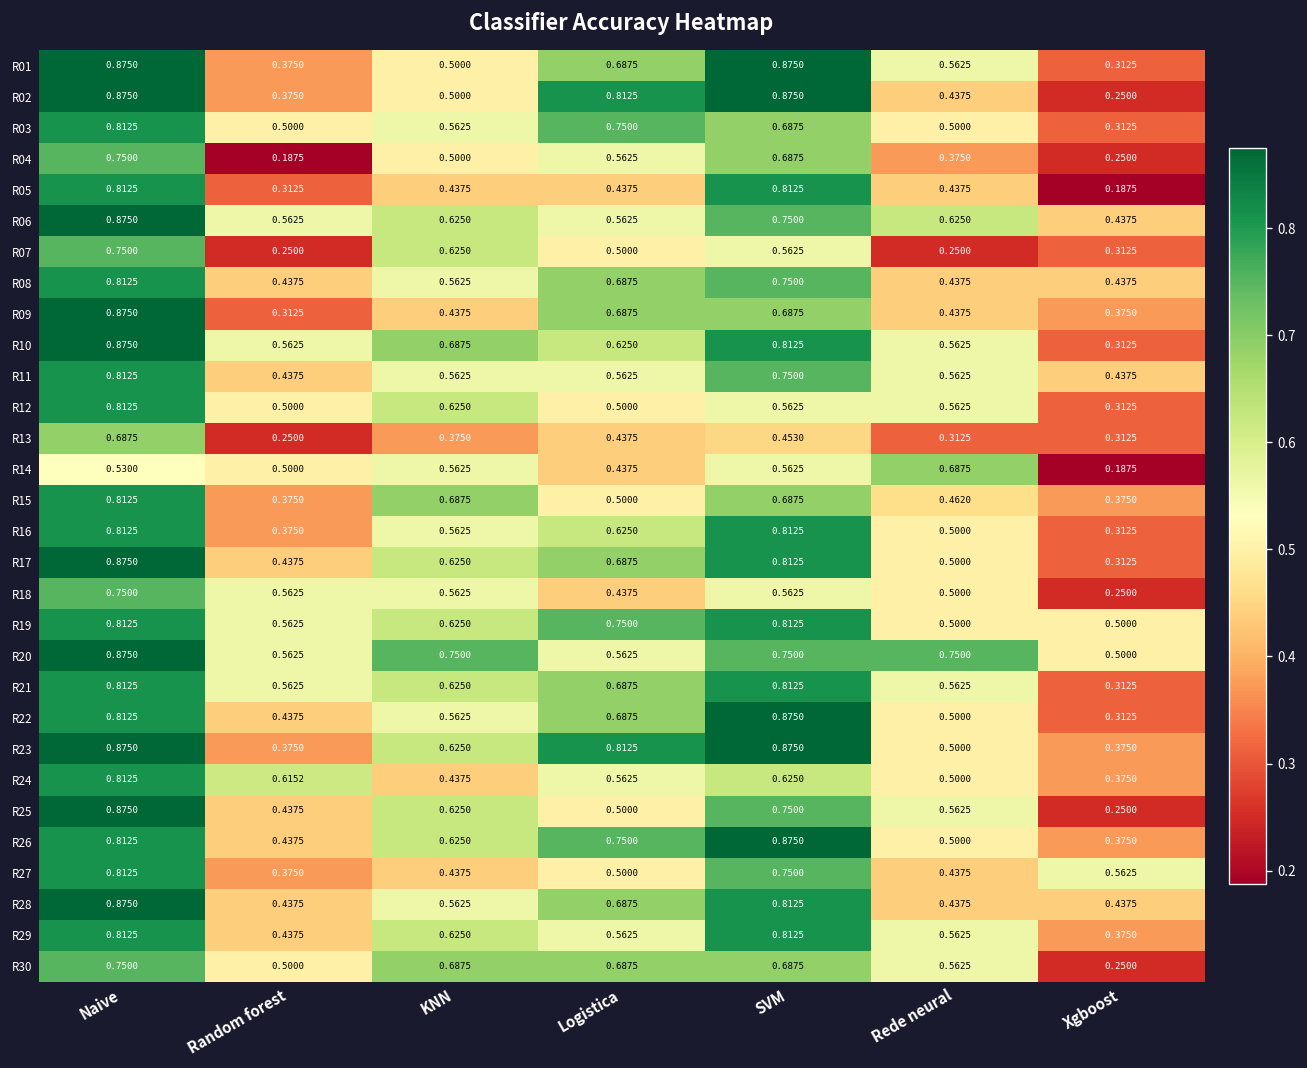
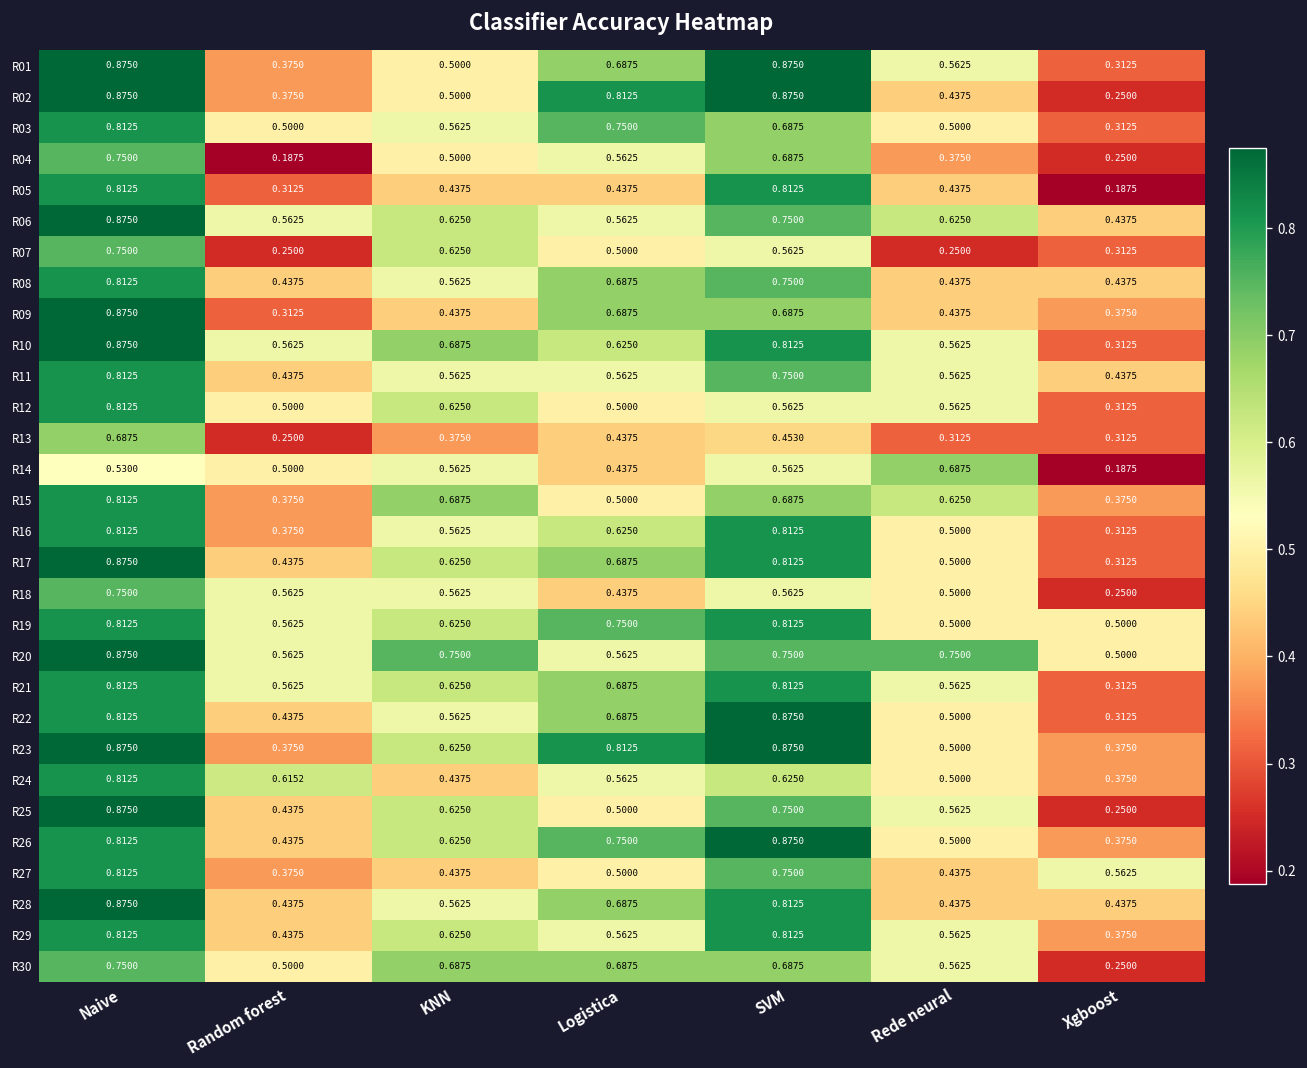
  {
    "R15": {
      "Naive": 0.8125,
      "Random forest": 0.3750,
      "KNN": 0.6875,
      "Logistica": 0.5000,
      "SVM": 0.6875,
-     "Rede neural": 0.4620,
+     "Rede neural": 0.6250,
      "Xgboost": 0.3750
    }
  }
